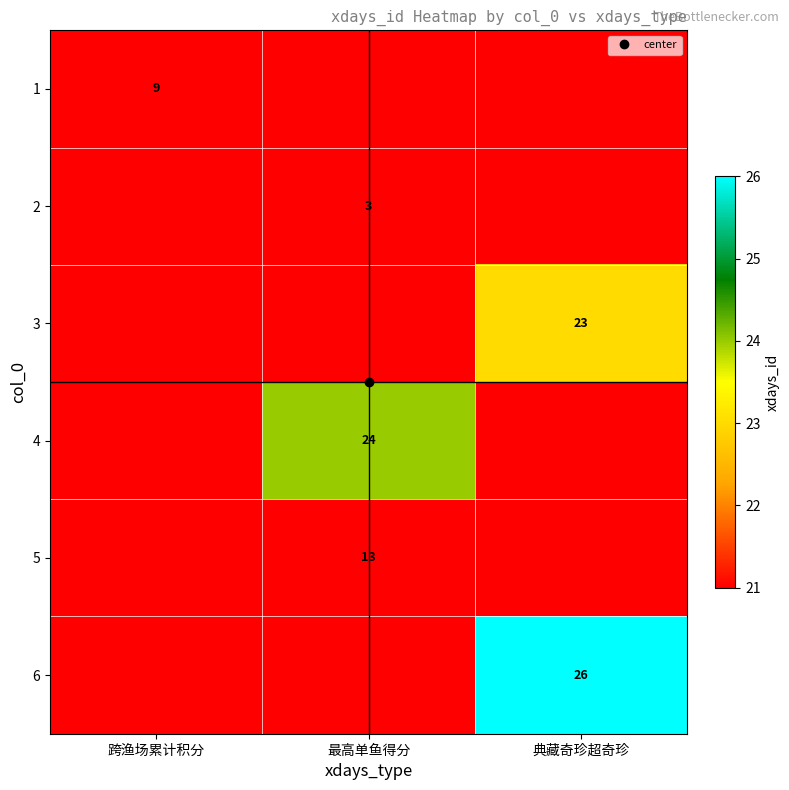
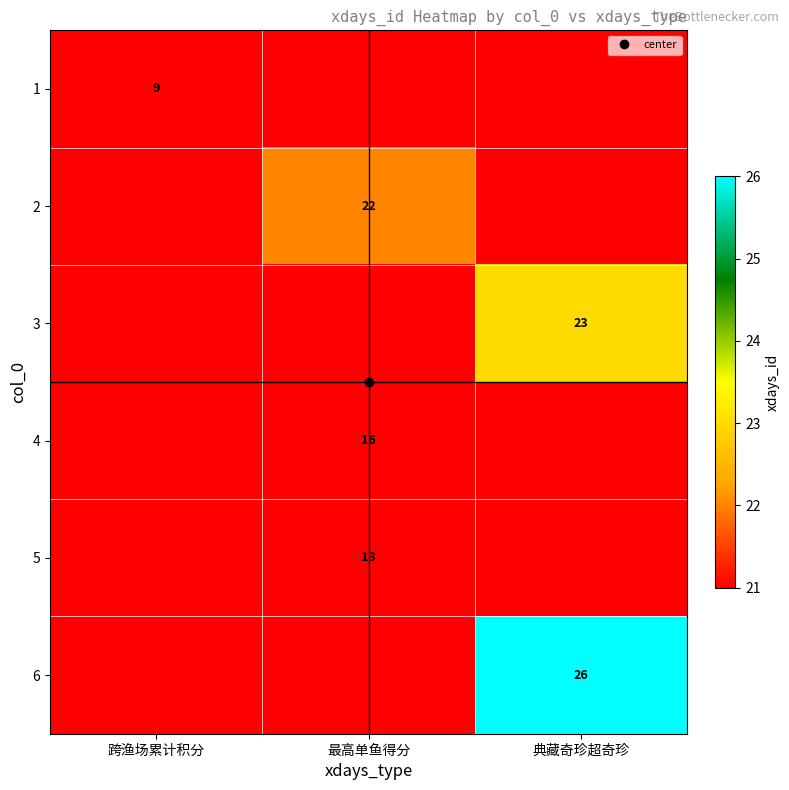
  {
    "1": {
      "跨渔场累计积分": 9
    },
    "2": {
-     "最高单鱼得分": 3
+     "最高单鱼得分": 22
    },
    "3": {
      "典藏奇珍超奇珍": 23
    },
    "4": {
-     "最高单鱼得分": 24
+     "最高单鱼得分": 16
    },
    "5": {
      "最高单鱼得分": 13
    },
    "6": {
      "典藏奇珍超奇珍": 26
    }
  }
